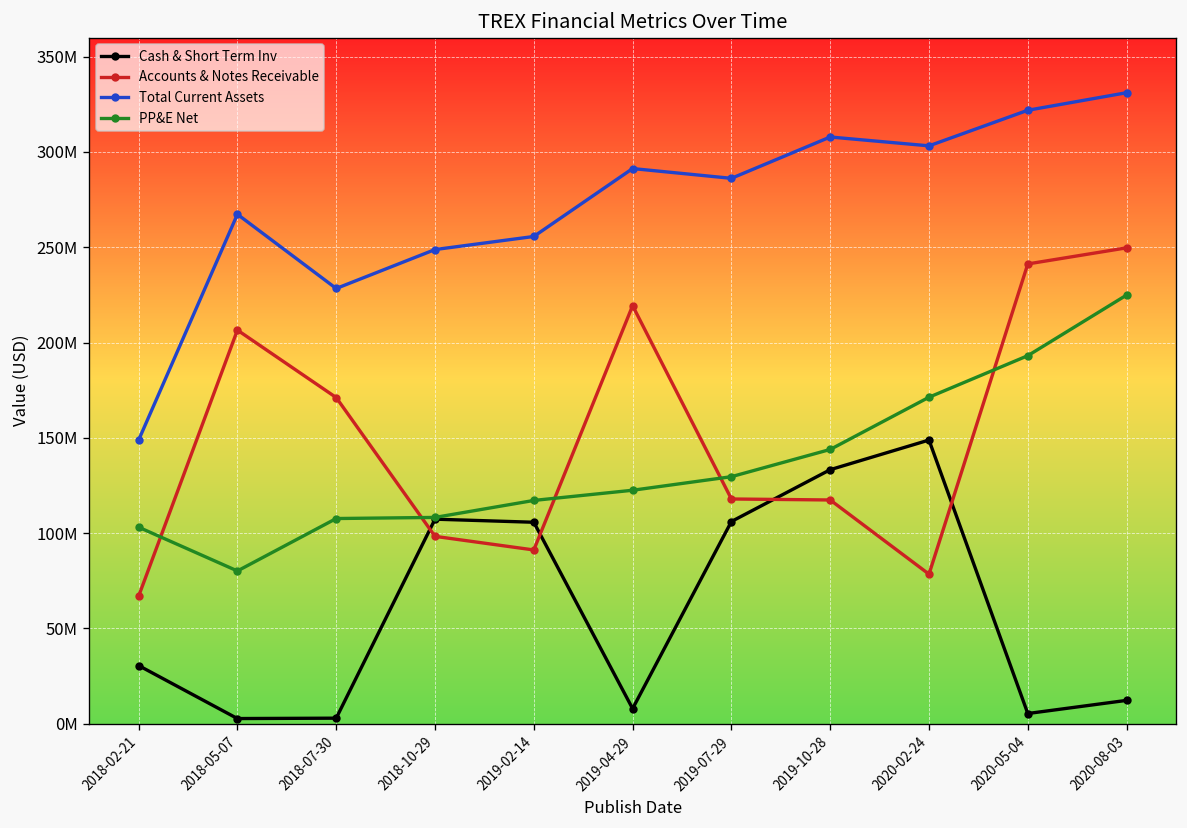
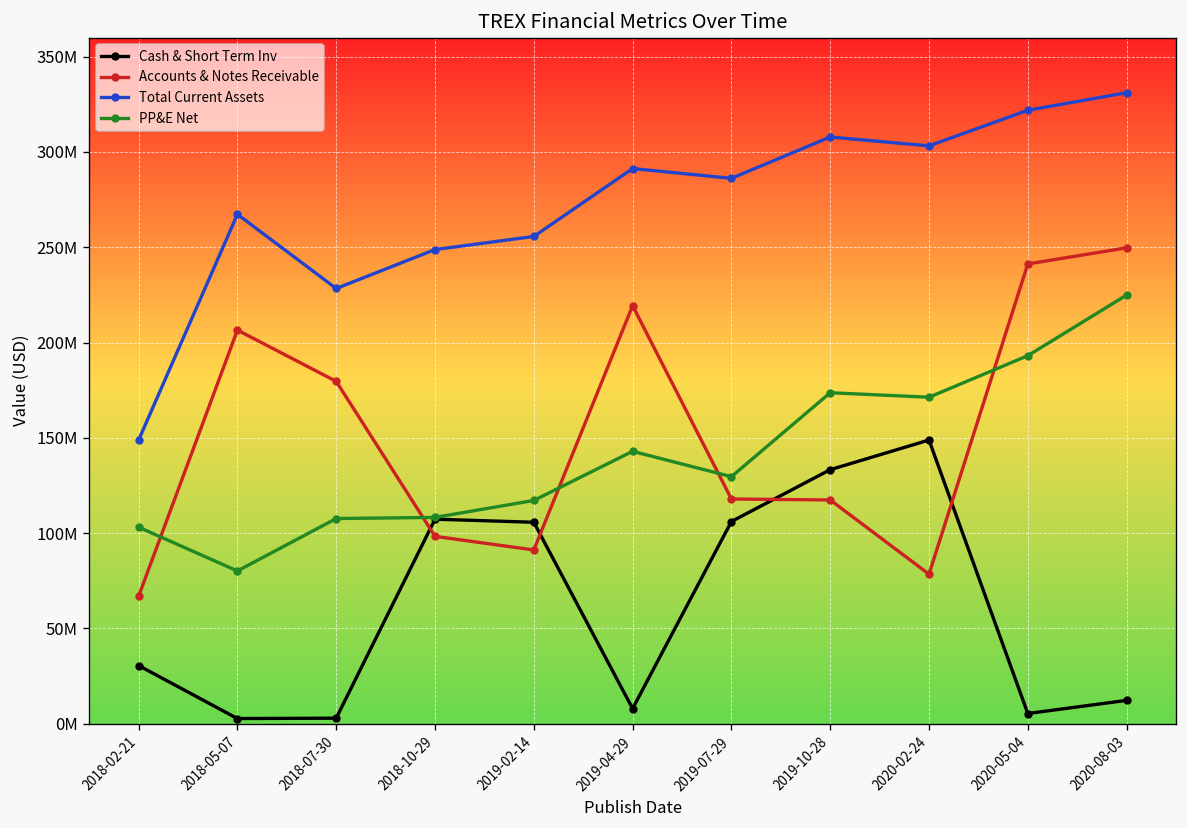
  {
    "Cash & Short Term Inv": {
      "2018-02-21": 31000000,
      "2018-05-07": 3000000,
      "2018-07-30": 3000000,
      "2019-02-14": 106000000,
      "2019-04-29": 8000000,
      "2019-07-29": 106000000,
      "2019-10-28": 133000000,
      "2020-02-24": 149000000,
      "2020-05-04": 5000000,
      "2020-08-03": 12000000
    },
    "Accounts & Notes Receivable": {
      "2018-02-21": 67000000,
      "2018-05-07": 207000000,
-     "2018-07-30": 171000000,
+     "2018-07-30": 180000000,
      "2018-10-29": 98000000,
      "2019-02-14": 91000000,
      "2019-04-29": 219000000,
      "2019-07-29": 118000000,
      "2019-10-28": 117000000,
      "2020-02-24": 78000000,
      "2020-05-04": 241000000,
      "2020-08-03": 250000000
    },
    "Total Current Assets": {
      "2018-02-21": 149000000,
      "2018-05-07": 267000000,
      "2018-07-30": 228000000,
      "2018-10-29": 249000000,
      "2019-02-14": 256000000,
      "2019-04-29": 291000000,
      "2019-07-29": 286000000,
      "2019-10-28": 308000000,
      "2020-02-24": 303000000,
      "2020-05-04": 322000000,
      "2020-08-03": 331000000
    },
    "PP&E Net": {
      "2018-02-21": 103000000,
      "2018-05-07": 80000000,
      "2018-07-30": 108000000,
      "2019-02-14": 117000000,
-     "2019-04-29": 122000000,
+     "2019-04-29": 143000000,
      "2019-07-29": 130000000,
-     "2019-10-28": 144000000,
+     "2019-10-28": 174000000,
      "2020-02-24": 171000000,
      "2020-05-04": 193000000,
      "2020-08-03": 225000000
    }
  }
